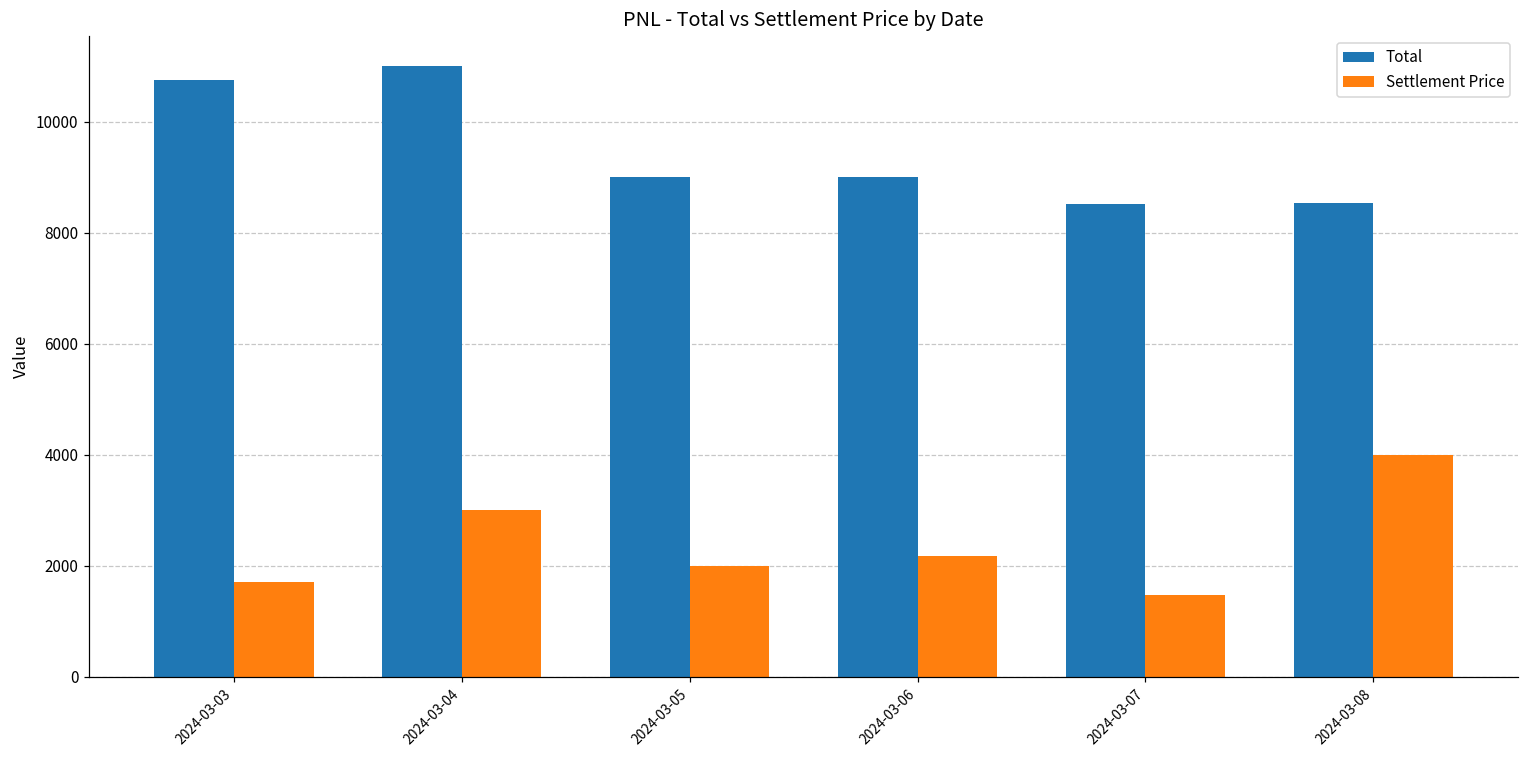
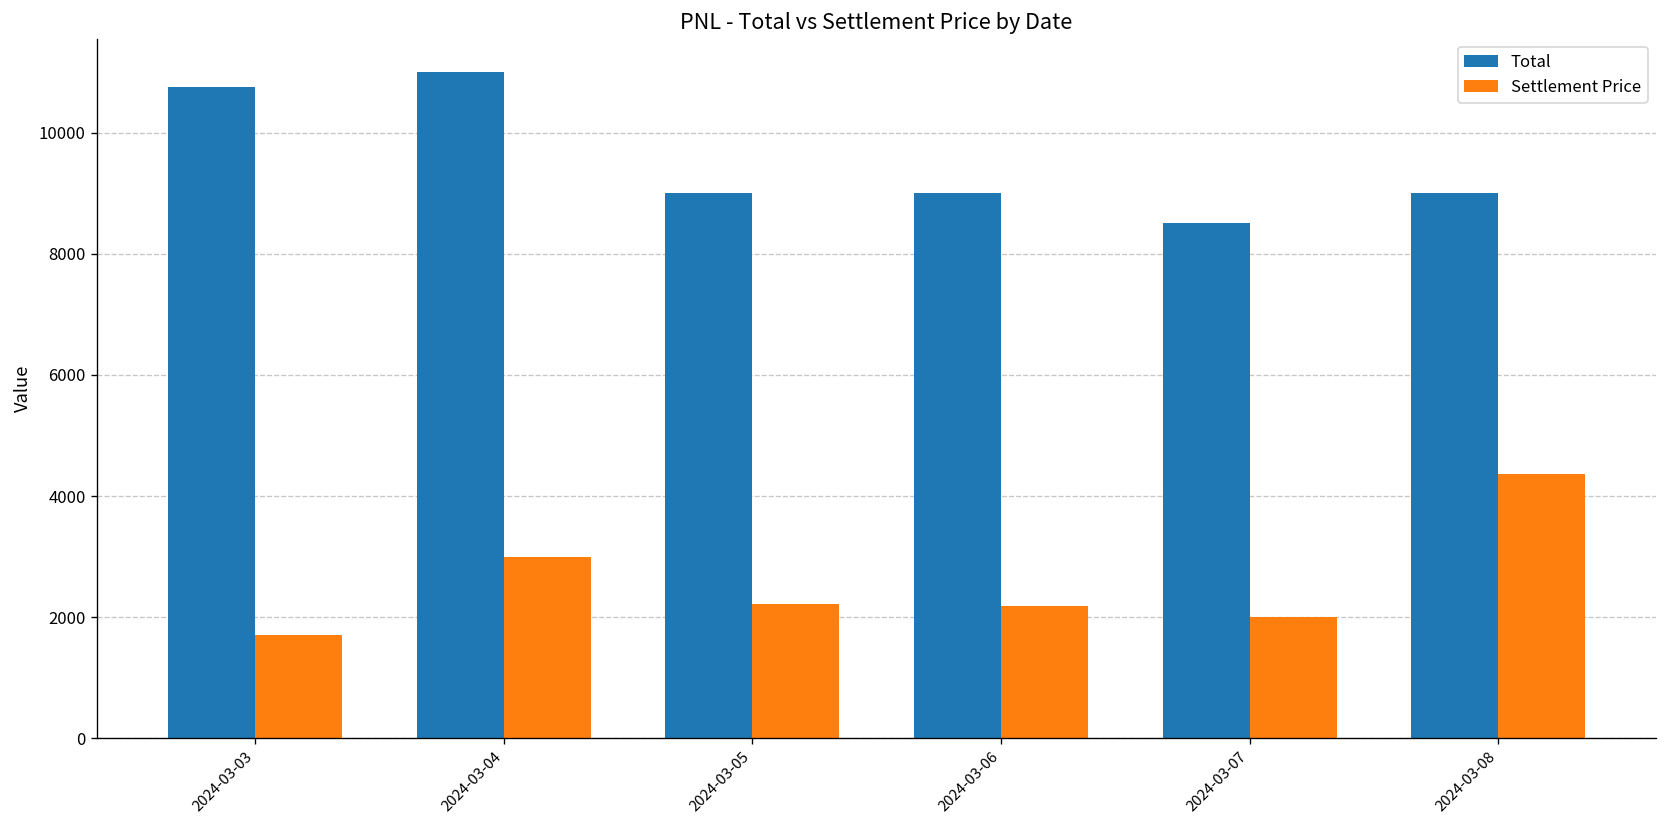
  {
    "Total": {
      "2024-03-03": 10800,
      "2024-03-04": 11000,
      "2024-03-05": 9000,
      "2024-03-06": 9000,
      "2024-03-07": 8500,
-     "2024-03-08": 8500
+     "2024-03-08": 9000
    },
    "Settlement Price": {
      "2024-03-03": 1700,
      "2024-03-04": 3000,
-     "2024-03-05": 2000,
+     "2024-03-05": 2200,
      "2024-03-06": 2200,
-     "2024-03-07": 1500,
-     "2024-03-08": 4000
+     "2024-03-07": 2000,
+     "2024-03-08": 4400
    }
  }
